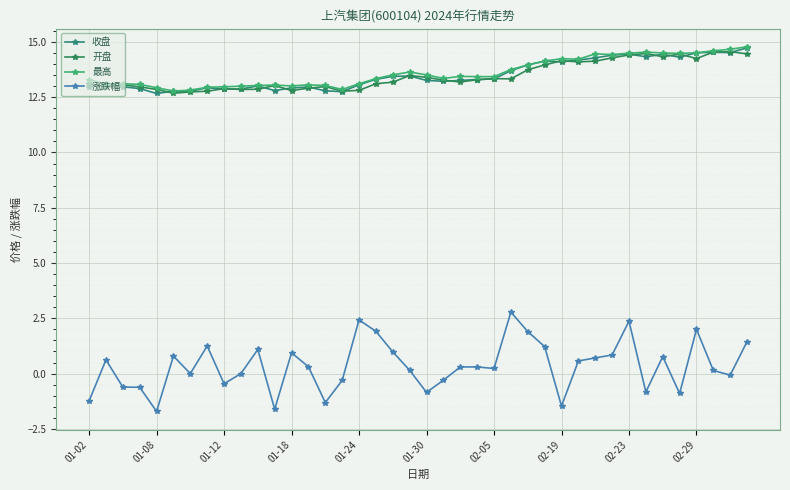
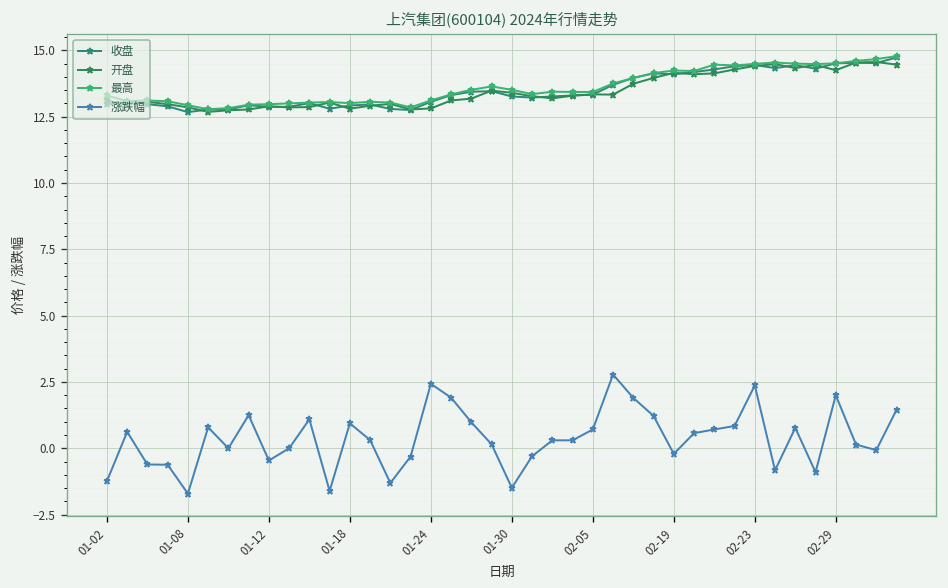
  {
    "涨跌幅": {
      "01-02": -1.2,
      "01-08": -1.7,
      "01-12": -0.5,
      "01-18": 0.9,
      "01-24": 2.4,
-     "01-30": -0.9,
-     "02-05": 0.2,
-     "02-19": -1.5,
+     "01-30": -1.5,
+     "02-05": 0.7,
+     "02-19": -0.2,
      "02-23": 2.4,
      "02-29": 2.0
    }
  }
